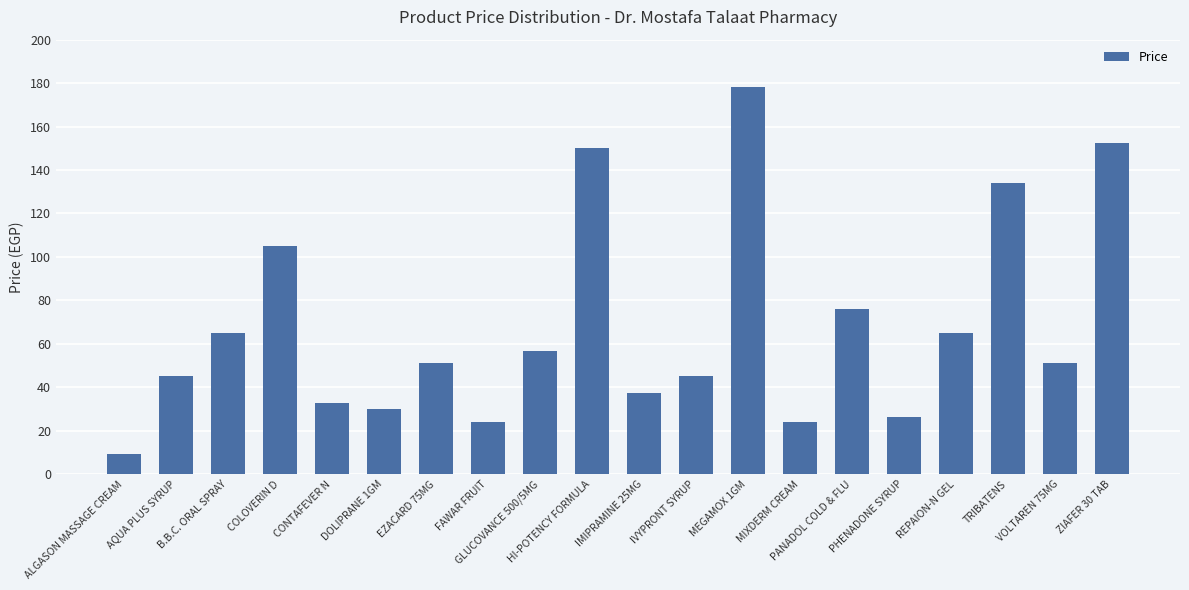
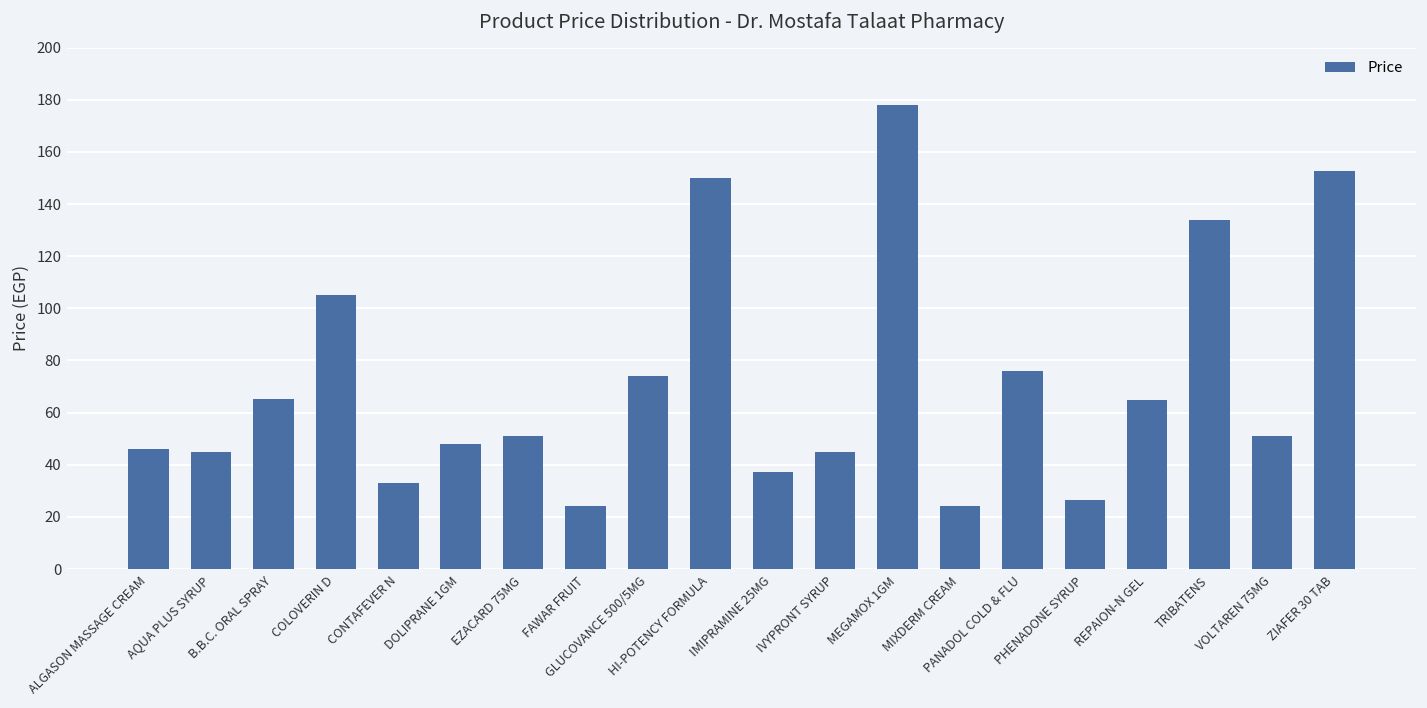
  {
-   "ALGASON MASSAGE CREAM": 9,
+   "ALGASON MASSAGE CREAM": 46,
    "AQUA PLUS SYRUP": 45,
    "B.B.C. ORAL SPRAY": 65,
    "COLOVERIN D": 105,
    "CONTAFEVER N": 33,
-   "DOLIPRANE 1GM": 30,
+   "DOLIPRANE 1GM": 48,
    "EZACARD 75MG": 51,
    "FAWAR FRUIT": 24,
-   "GLUCOVANCE 500/5MG": 57,
+   "GLUCOVANCE 500/5MG": 74,
    "HI-POTENCY FORMULA": 150,
    "IMIPRAMINE 25MG": 37,
    "IVYPRONT SYRUP": 45,
    "MEGAMOX 1GM": 178,
    "MIXDERM CREAM": 24,
    "PANADOL COLD & FLU": 76,
    "PHENADONE SYRUP": 26,
    "REPAION-N GEL": 65,
    "TRIBATENS": 134,
    "VOLTAREN 75MG": 51,
    "ZIAFER 30 TAB": 153
  }
